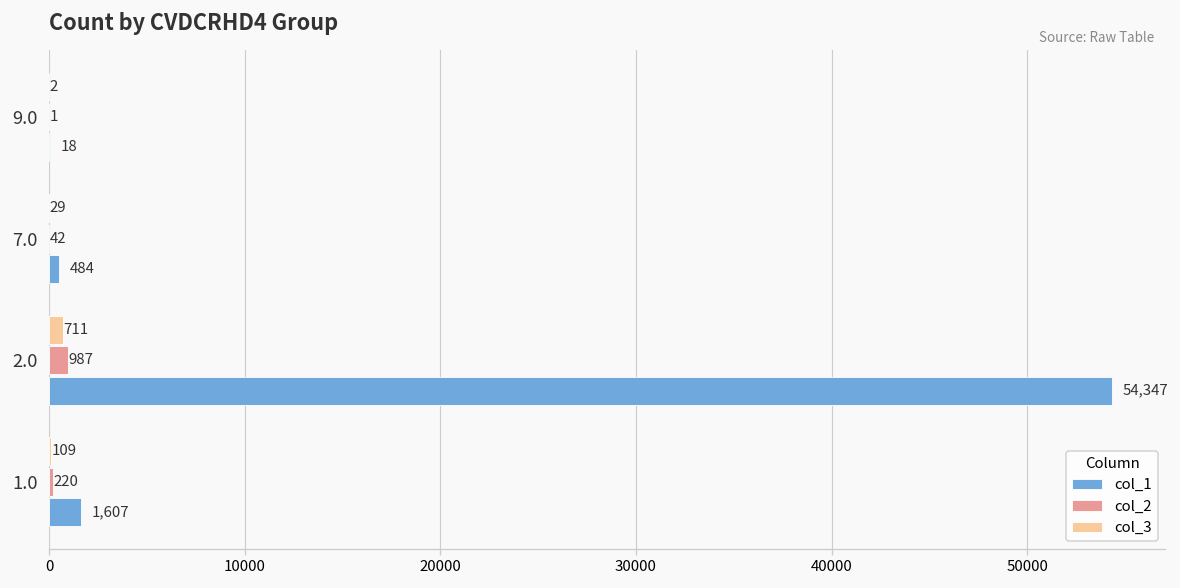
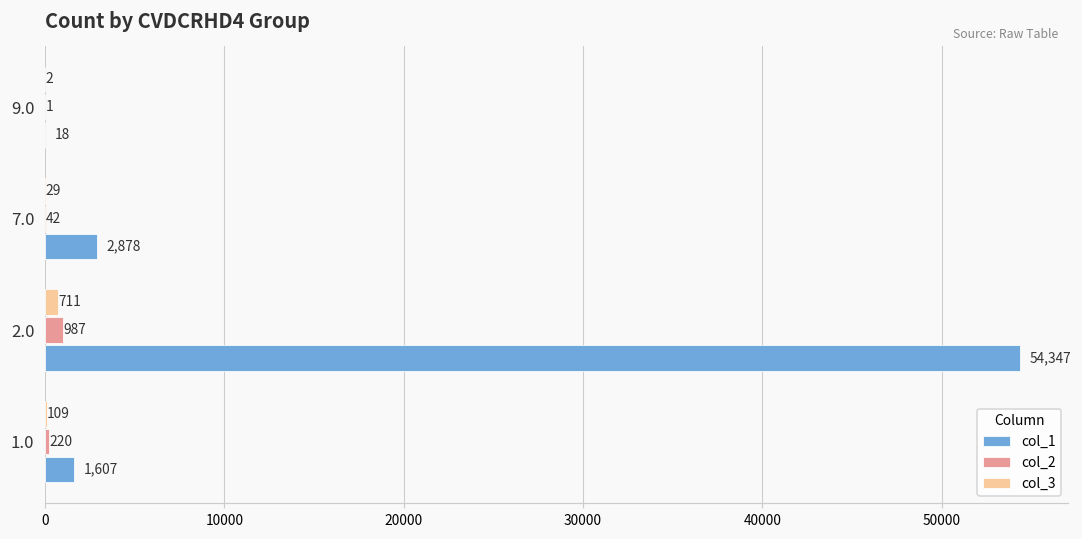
  {
    "col_1": {
      "9.0": "18",
-     "7.0": "484",
+     "7.0": "2,878",
      "2.0": "54,347",
      "1.0": "1,607"
    }
  }
